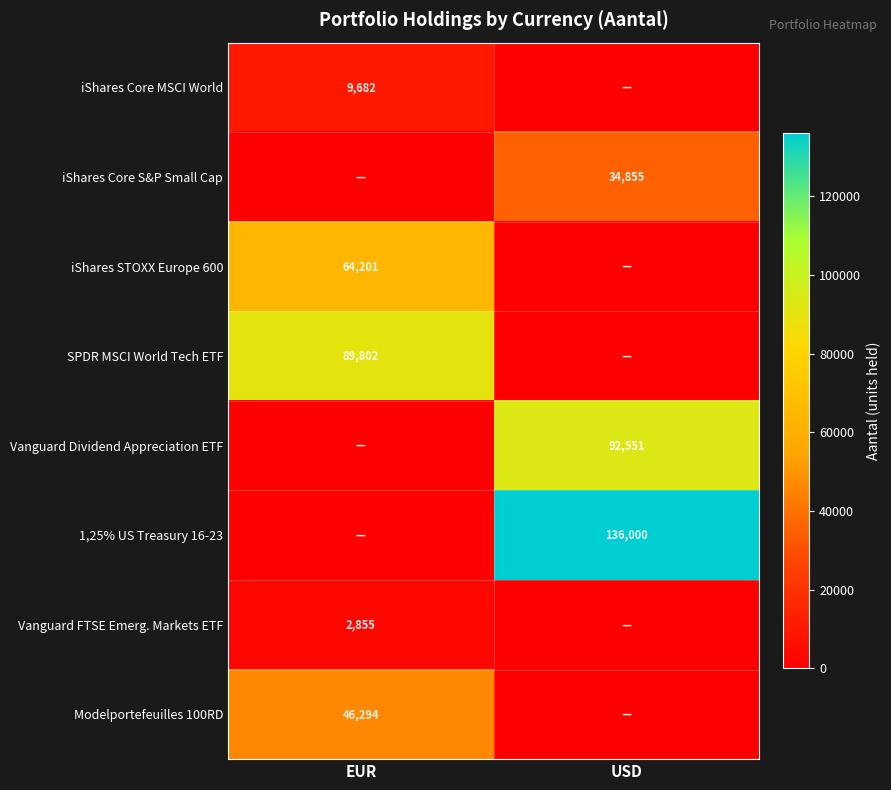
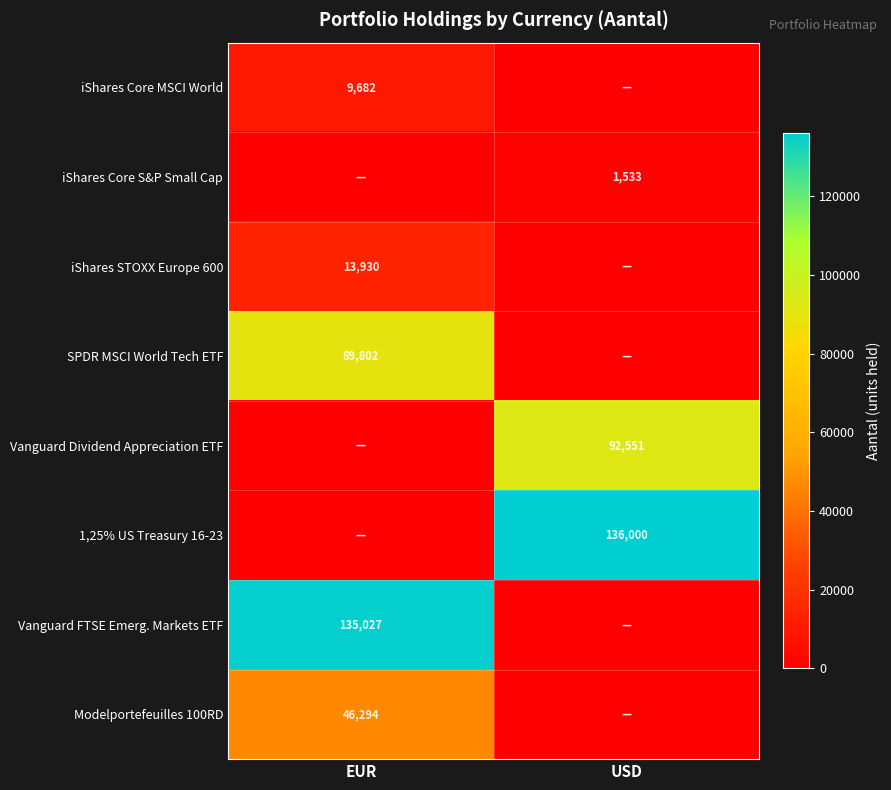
  {
    "iShares Core MSCI World": {
      "EUR": "9,682"
    },
    "iShares Core S&P Small Cap": {
-     "USD": "34,855"
+     "USD": "1,533"
    },
    "iShares STOXX Europe 600": {
-     "EUR": "64,201"
+     "EUR": "13,930"
    },
    "SPDR MSCI World Tech ETF": {
      "EUR": "89,802"
    },
    "Vanguard Dividend Appreciation ETF": {
      "USD": "92,551"
    },
    "1,25% US Treasury 16-23": {
      "USD": "136,000"
    },
    "Vanguard FTSE Emerg. Markets ETF": {
-     "EUR": "2,855"
+     "EUR": "135,027"
    },
    "Modelportefeuilles 100RD": {
      "EUR": "46,294"
    }
  }
